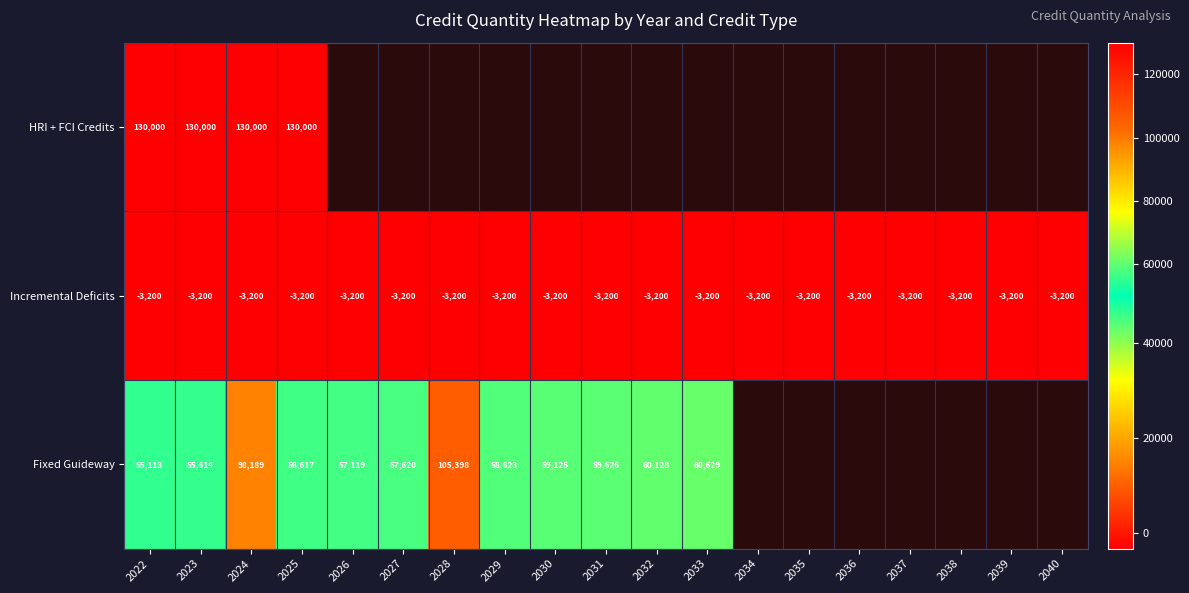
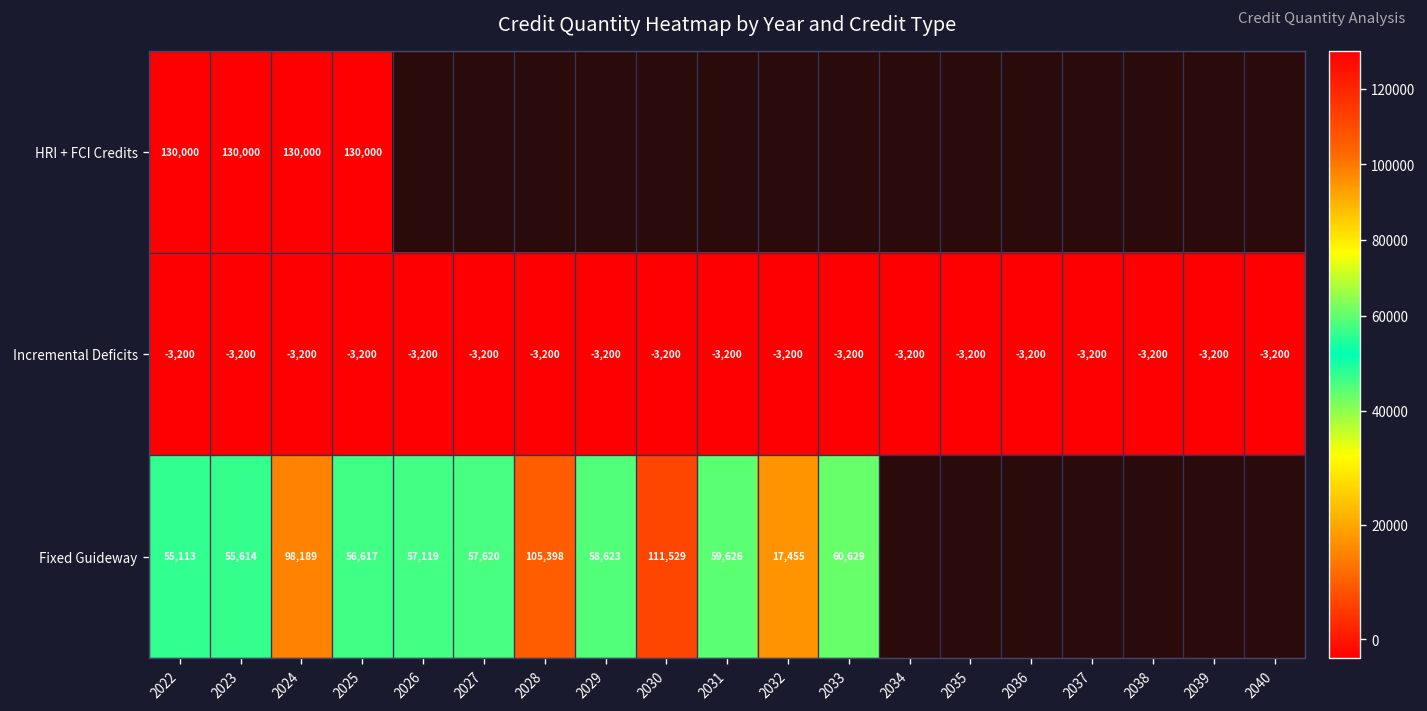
  {
    "HRI + FCI Credits": {
      "2022": "130,000",
      "2023": "130,000",
      "2024": "130,000",
      "2025": "130,000"
    },
    "Incremental Deficits": {
      "2022": "-3,200",
      "2023": "-3,200",
      "2024": "-3,200",
      "2025": "-3,200",
      "2026": "-3,200",
      "2027": "-3,200",
      "2028": "-3,200",
      "2029": "-3,200",
      "2030": "-3,200",
      "2031": "-3,200",
      "2032": "-3,200",
      "2033": "-3,200",
      "2034": "-3,200",
      "2035": "-3,200",
      "2036": "-3,200",
      "2037": "-3,200",
      "2038": "-3,200",
      "2039": "-3,200",
      "2040": "-3,200"
    },
    "Fixed Guideway": {
      "2022": "55,113",
      "2023": "55,614",
      "2024": "98,189",
      "2025": "56,617",
      "2026": "57,119",
      "2027": "57,620",
      "2028": "105,398",
      "2029": "58,623",
-     "2030": "59,125",
+     "2030": "111,529",
      "2031": "59,626",
-     "2032": "60,128",
+     "2032": "17,455",
      "2033": "60,629"
    }
  }
